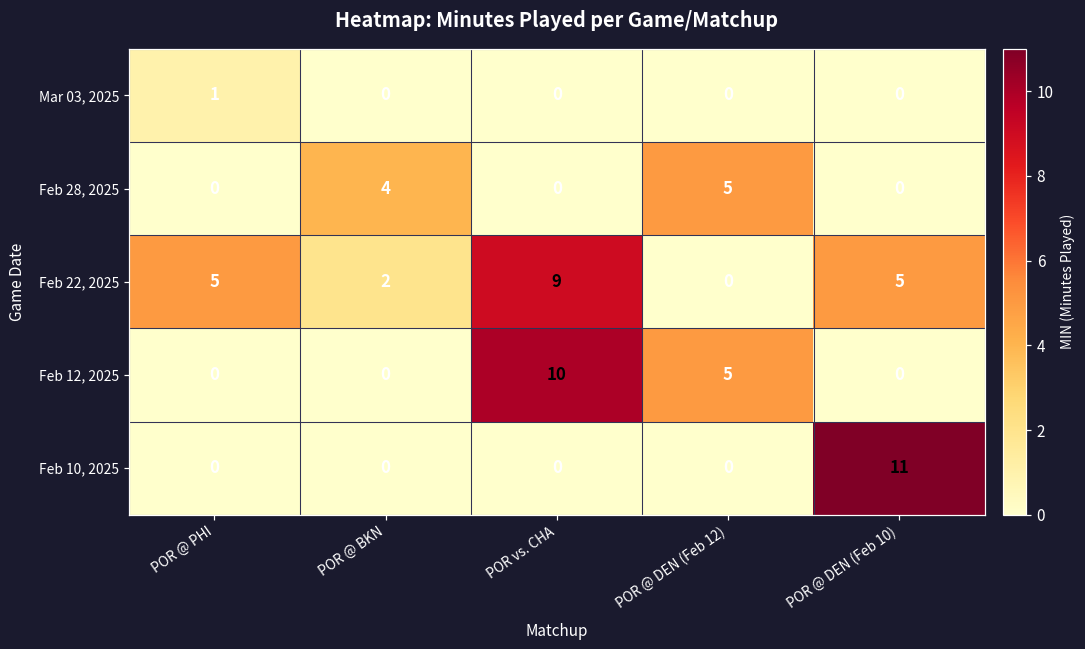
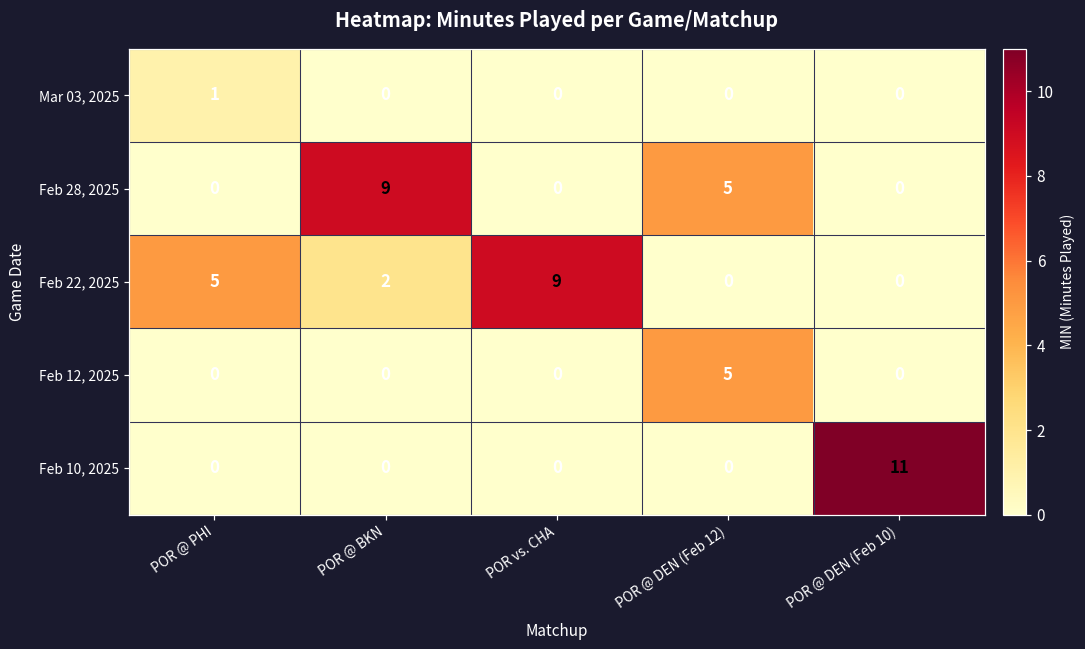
  {
    "Mar 03, 2025": {
      "POR @ PHI": 1,
      "POR @ BKN": 0,
      "POR vs. CHA": 0,
      "POR @ DEN (Feb 12)": 0,
      "POR @ DEN (Feb 10)": 0
    },
    "Feb 28, 2025": {
      "POR @ PHI": 0,
-     "POR @ BKN": 4,
+     "POR @ BKN": 9,
      "POR vs. CHA": 0,
      "POR @ DEN (Feb 12)": 5,
      "POR @ DEN (Feb 10)": 0
    },
    "Feb 22, 2025": {
      "POR @ PHI": 5,
      "POR @ BKN": 2,
      "POR vs. CHA": 9,
      "POR @ DEN (Feb 12)": 0,
-     "POR @ DEN (Feb 10)": 5
+     "POR @ DEN (Feb 10)": 0
    },
    "Feb 12, 2025": {
      "POR @ PHI": 0,
      "POR @ BKN": 0,
-     "POR vs. CHA": 10,
+     "POR vs. CHA": 0,
      "POR @ DEN (Feb 12)": 5,
      "POR @ DEN (Feb 10)": 0
    },
    "Feb 10, 2025": {
      "POR @ PHI": 0,
      "POR @ BKN": 0,
      "POR vs. CHA": 0,
      "POR @ DEN (Feb 12)": 0,
      "POR @ DEN (Feb 10)": 11
    }
  }
